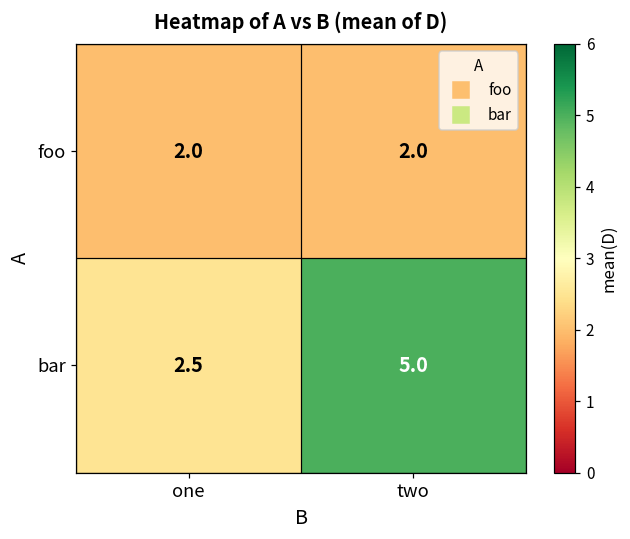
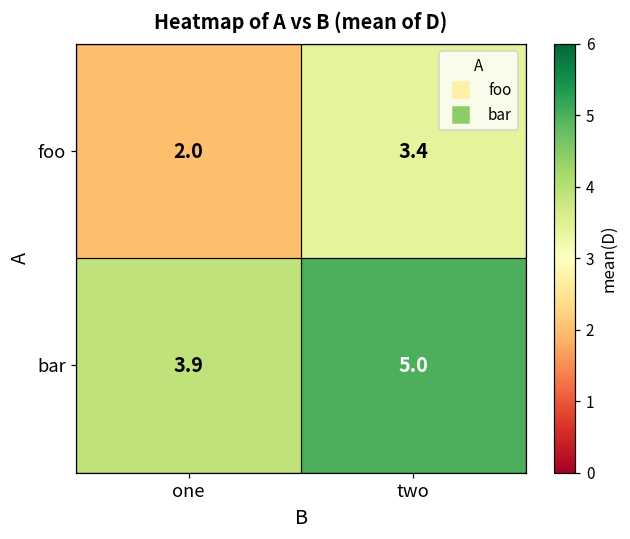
  {
    "foo": {
      "one": 2.0,
-     "two": 2.0
+     "two": 3.4
    },
    "bar": {
-     "one": 2.5,
+     "one": 3.9,
      "two": 5.0
    }
  }
